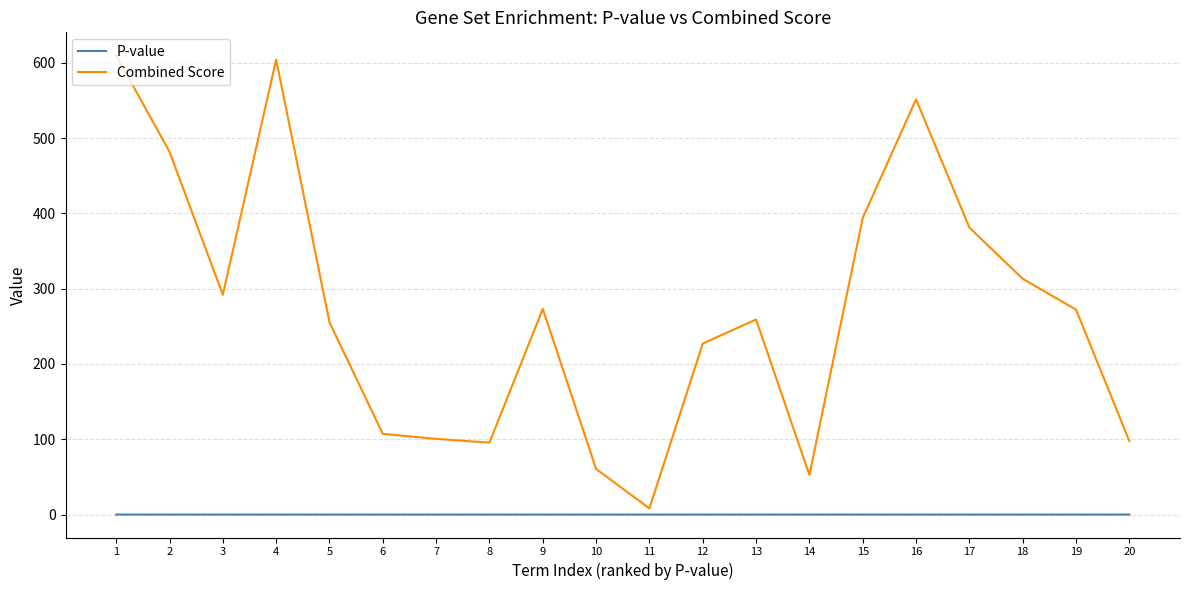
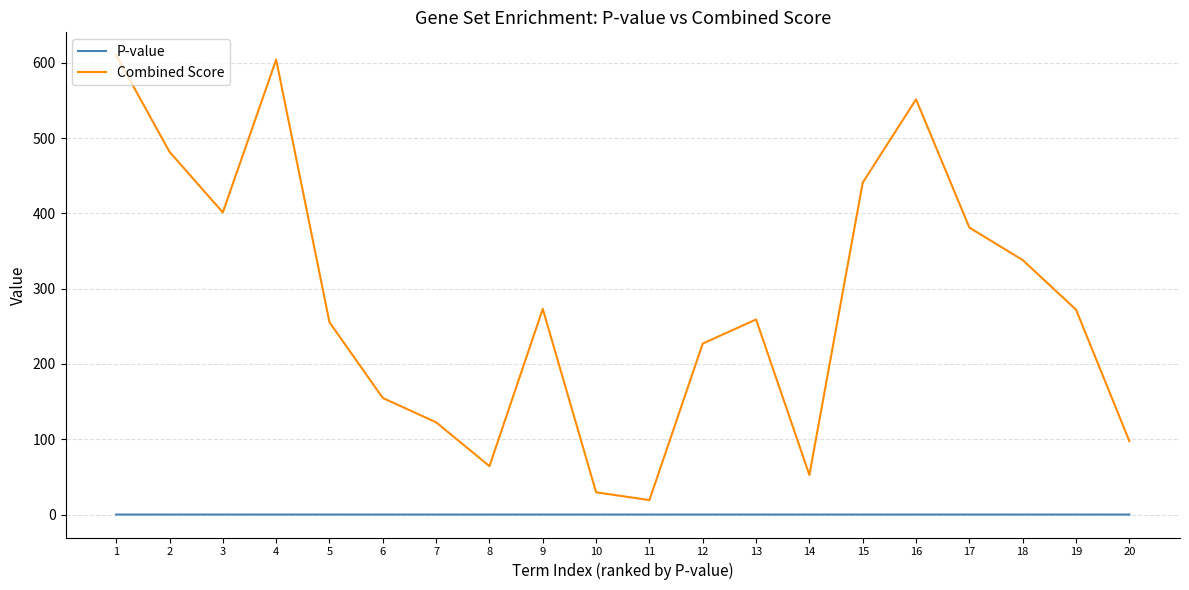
  {
    "P-value": {
      "1": 0,
      "2": 0,
      "3": 0,
      "4": 0,
      "5": 0,
      "6": 0,
      "7": 0,
      "8": 0,
      "9": 0,
      "10": 0,
      "11": 0,
      "12": 0,
      "13": 0,
      "14": 0,
      "15": 0,
      "16": 0,
      "17": 0,
      "18": 0,
      "19": 0,
      "20": 0
    },
    "Combined Score": {
      "2": 480,
-     "3": 290,
+     "3": 400,
      "4": 600,
      "5": 260,
-     "6": 110,
-     "7": 100,
-     "8": 100,
+     "6": 150,
+     "7": 120,
+     "8": 60,
      "9": 270,
-     "10": 60,
-     "11": 10,
+     "10": 30,
+     "11": 20,
      "12": 230,
      "13": 260,
      "14": 50,
-     "15": 390,
+     "15": 440,
      "16": 550,
      "17": 380,
-     "18": 310,
+     "18": 340,
      "19": 270,
      "20": 100
    }
  }
